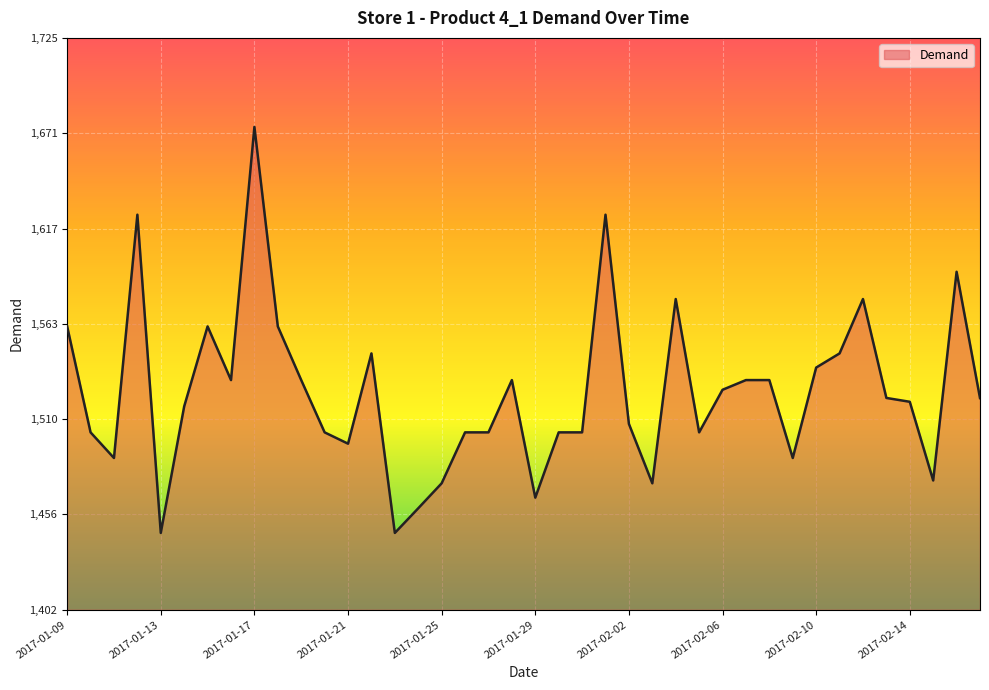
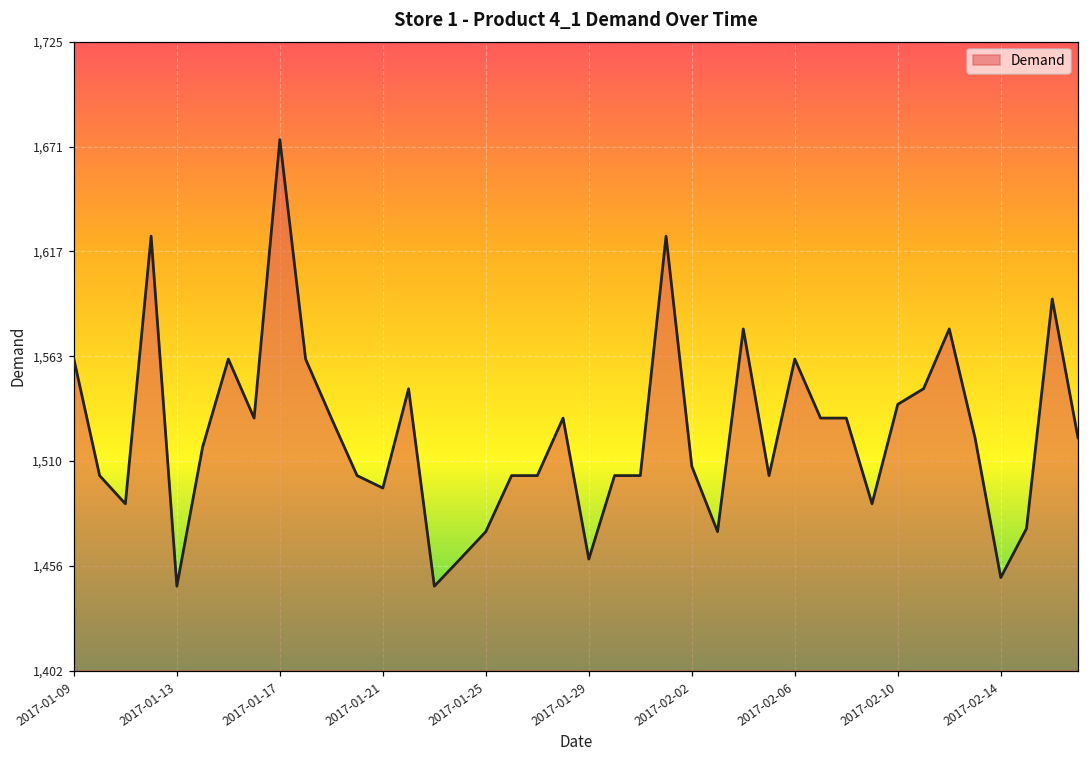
  {
    "2017-01-09": "1,562",
    "2017-01-13": "1,445",
    "2017-01-17": "1,674",
    "2017-01-21": "1,496",
    "2017-01-25": "1,473",
-   "2017-01-29": "1,465",
+   "2017-01-29": "1,459",
    "2017-02-02": "1,507",
-   "2017-02-06": "1,526",
+   "2017-02-06": "1,562",
    "2017-02-10": "1,539",
-   "2017-02-14": "1,519"
+   "2017-02-14": "1,450"
  }
